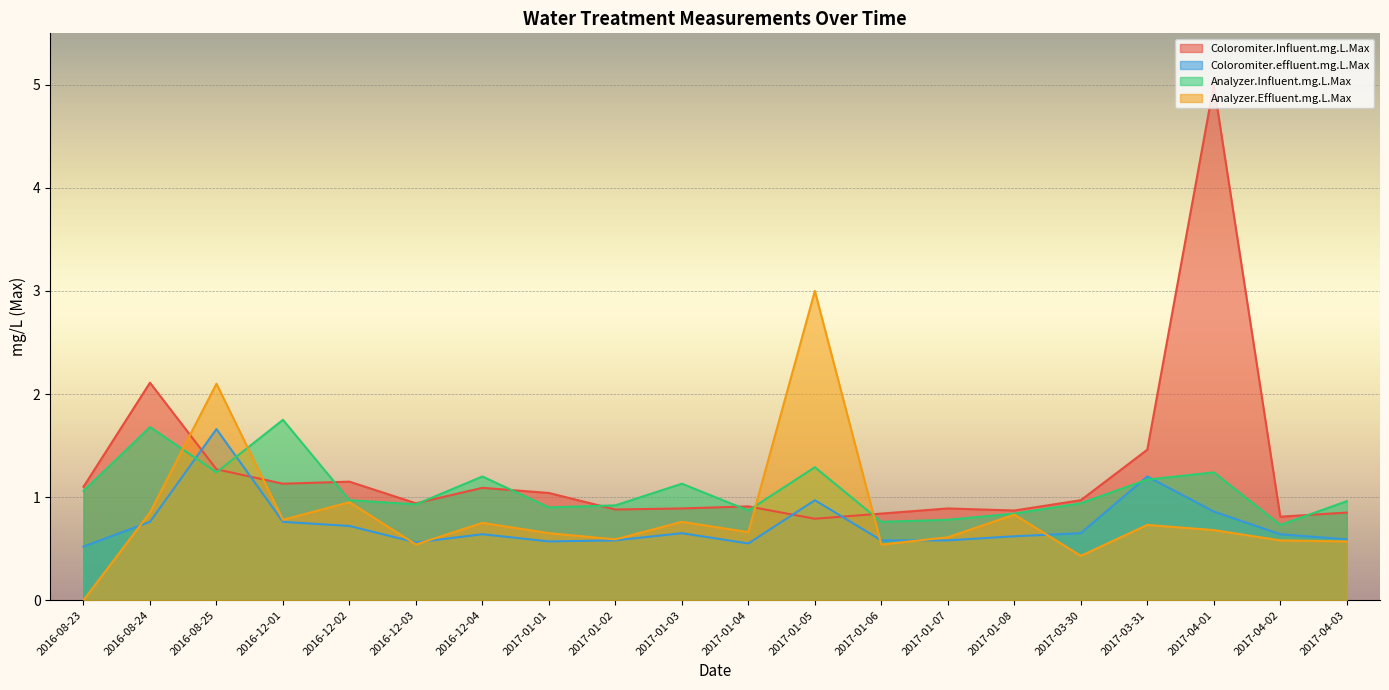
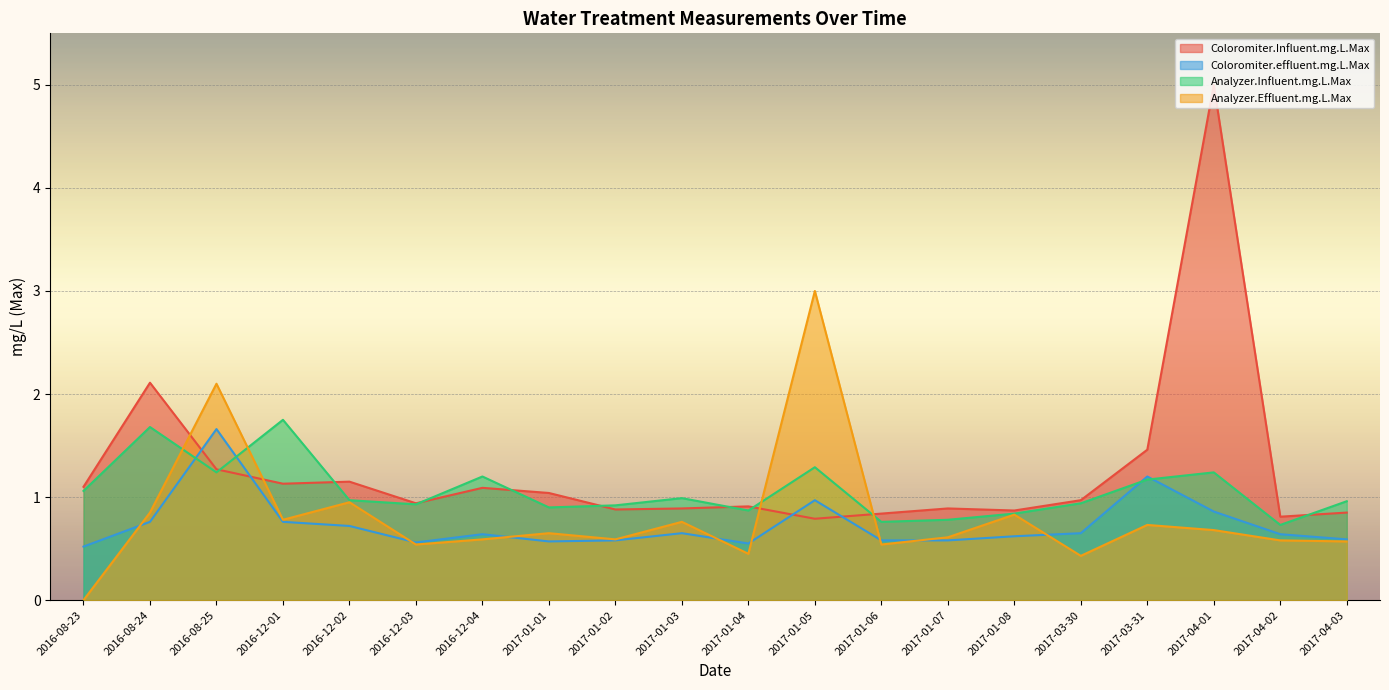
  {
    "Coloromiter.Influent.mg.L.Max": {
      "2016-08-23": 1.10,
      "2016-08-24": 2.11,
      "2016-08-25": 1.27,
      "2016-12-01": 1.13,
      "2016-12-02": 1.15,
      "2016-12-04": 1.09,
      "2017-01-01": 1.04,
      "2017-01-02": 0.88,
      "2017-01-03": 0.89,
      "2017-01-04": 0.91,
      "2017-01-05": 0.79,
      "2017-01-06": 0.84,
      "2017-01-07": 0.89,
      "2017-01-08": 0.87,
      "2017-03-30": 0.97,
      "2017-03-31": 1.46,
      "2017-04-02": 0.81,
      "2017-04-03": 0.85
    },
    "Coloromiter.effluent.mg.L.Max": {
      "2016-08-23": 0.52,
      "2016-08-24": 0.76,
      "2016-08-25": 1.66,
      "2016-12-02": 0.72,
      "2016-12-04": 0.64,
      "2017-01-01": 0.57,
      "2017-01-03": 0.65,
      "2017-01-04": 0.55,
      "2017-01-05": 0.97,
      "2017-01-06": 0.58,
      "2017-01-07": 0.58,
      "2017-01-08": 0.62,
      "2017-03-30": 0.65,
      "2017-03-31": 1.20,
      "2017-04-01": 0.86,
      "2017-04-02": 0.64
    },
    "Analyzer.Influent.mg.L.Max": {
      "2016-08-23": 1.06,
      "2016-08-24": 1.68,
      "2016-08-25": 1.24,
      "2016-12-01": 1.75,
      "2016-12-04": 1.20,
      "2017-01-01": 0.90,
      "2017-01-02": 0.92,
-     "2017-01-03": 1.13,
+     "2017-01-03": 0.99,
      "2017-01-04": 0.87,
      "2017-01-05": 1.29,
      "2017-01-06": 0.76,
      "2017-01-07": 0.78,
      "2017-03-30": 0.94,
      "2017-03-31": 1.17,
      "2017-04-01": 1.24,
      "2017-04-02": 0.73,
      "2017-04-03": 0.96
    },
    "Analyzer.Effluent.mg.L.Max": {
      "2016-08-23": 0.00,
      "2016-08-24": 0.85,
      "2016-08-25": 2.10,
-     "2016-12-04": 0.75,
+     "2016-12-04": 0.59,
      "2017-01-01": 0.65,
      "2017-01-03": 0.76,
-     "2017-01-04": 0.66,
+     "2017-01-04": 0.45,
      "2017-01-05": 3.00,
      "2017-01-06": 0.54,
      "2017-01-07": 0.61,
      "2017-03-30": 0.43,
      "2017-03-31": 0.73,
      "2017-04-01": 0.68,
      "2017-04-02": 0.58
    }
  }
